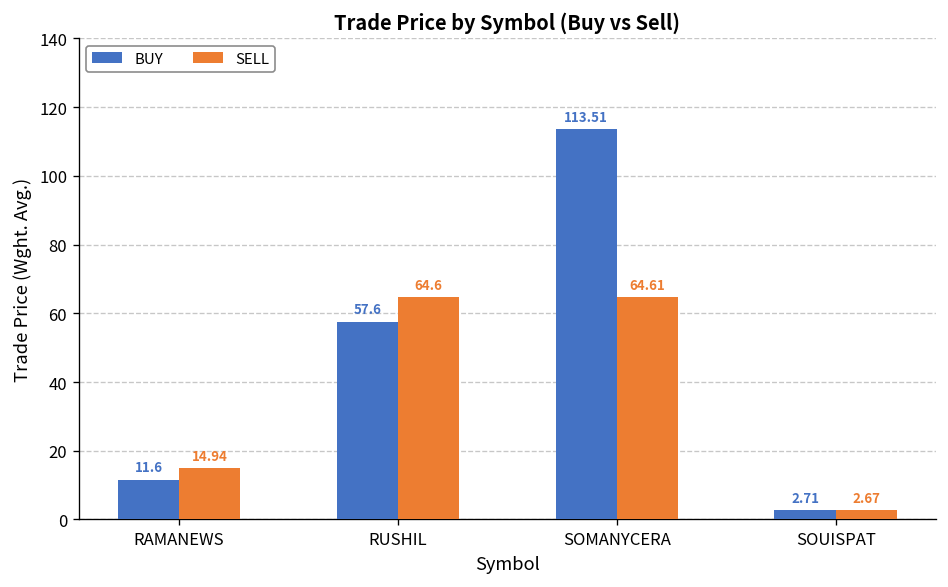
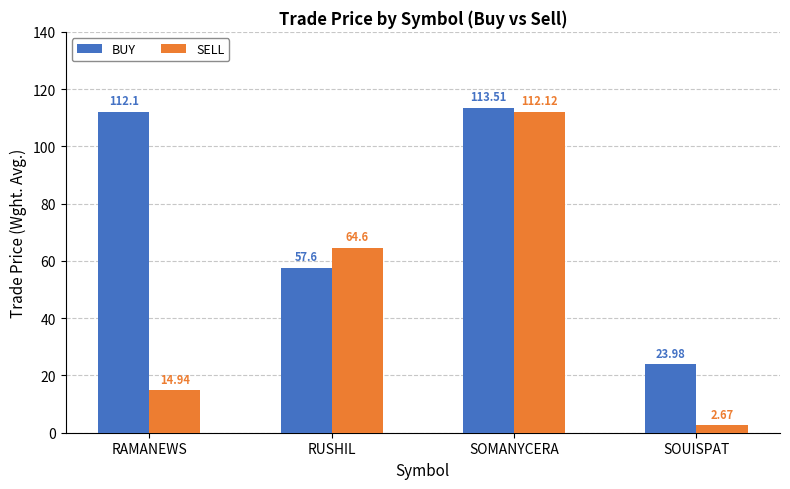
  {
    "BUY": {
-     "RAMANEWS": 11.6,
+     "RAMANEWS": 112.1,
      "RUSHIL": 57.6,
      "SOMANYCERA": 113.51,
-     "SOUISPAT": 2.71
+     "SOUISPAT": 23.98
    },
    "SELL": {
      "RAMANEWS": 14.94,
      "RUSHIL": 64.6,
-     "SOMANYCERA": 64.61,
+     "SOMANYCERA": 112.12,
      "SOUISPAT": 2.67
    }
  }
